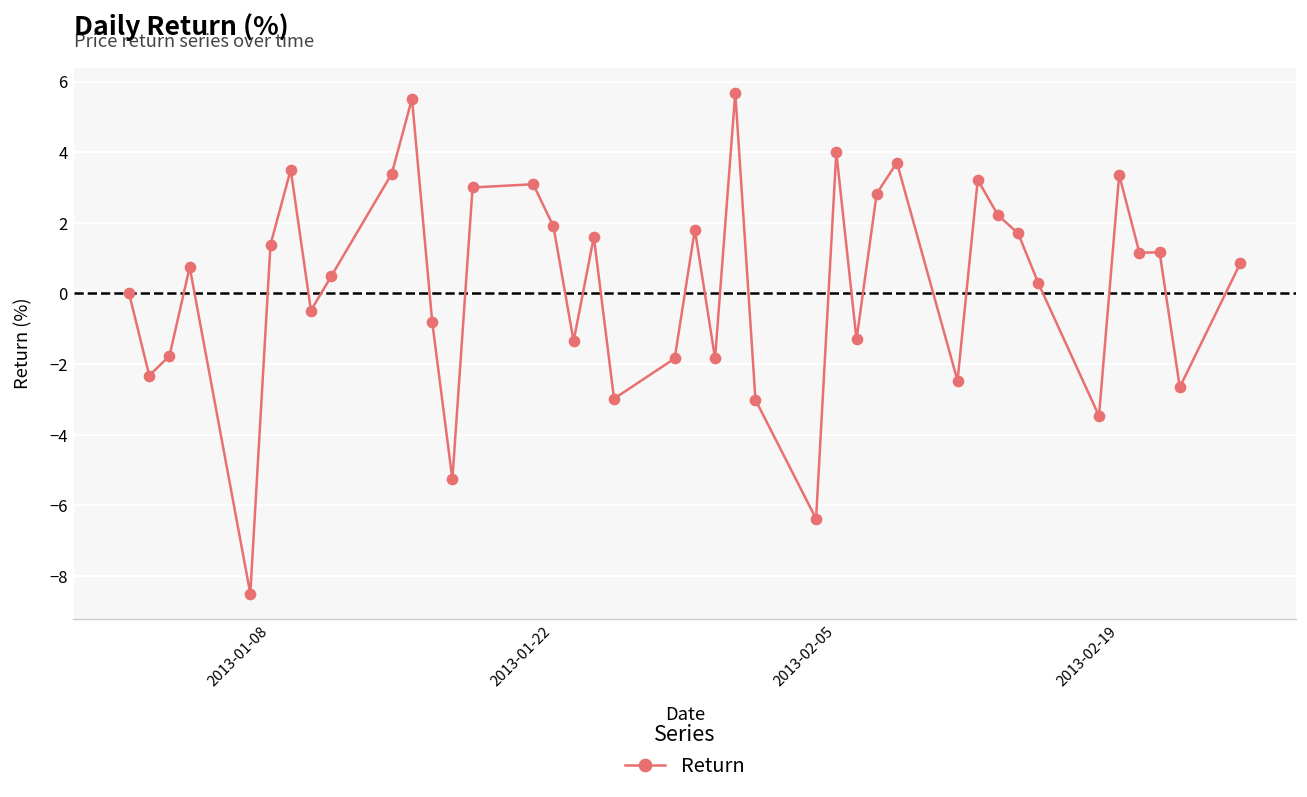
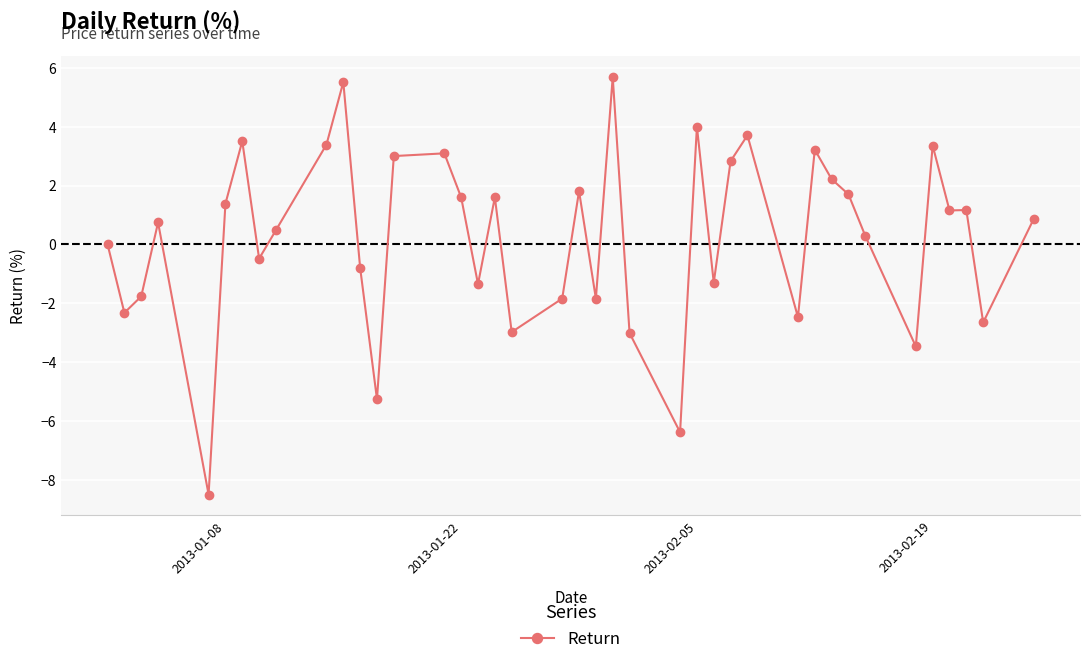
  {
    "2013-01-08": 1.4,
-   "2013-01-22": 1.9,
+   "2013-01-22": 1.6,
    "2013-02-05": 4.0,
    "2013-02-19": 3.4
  }
